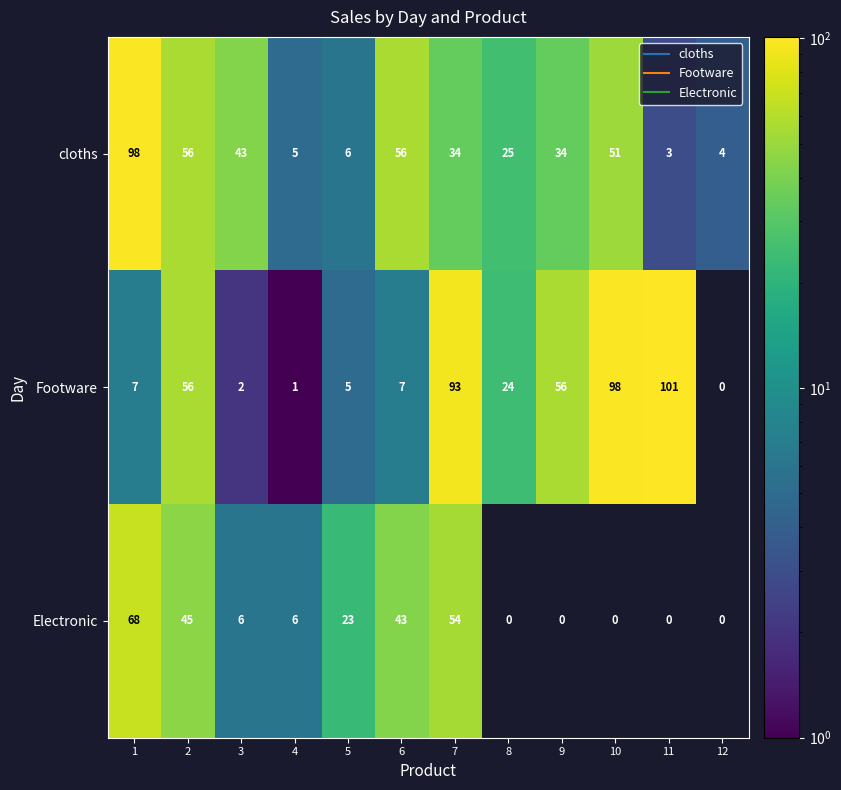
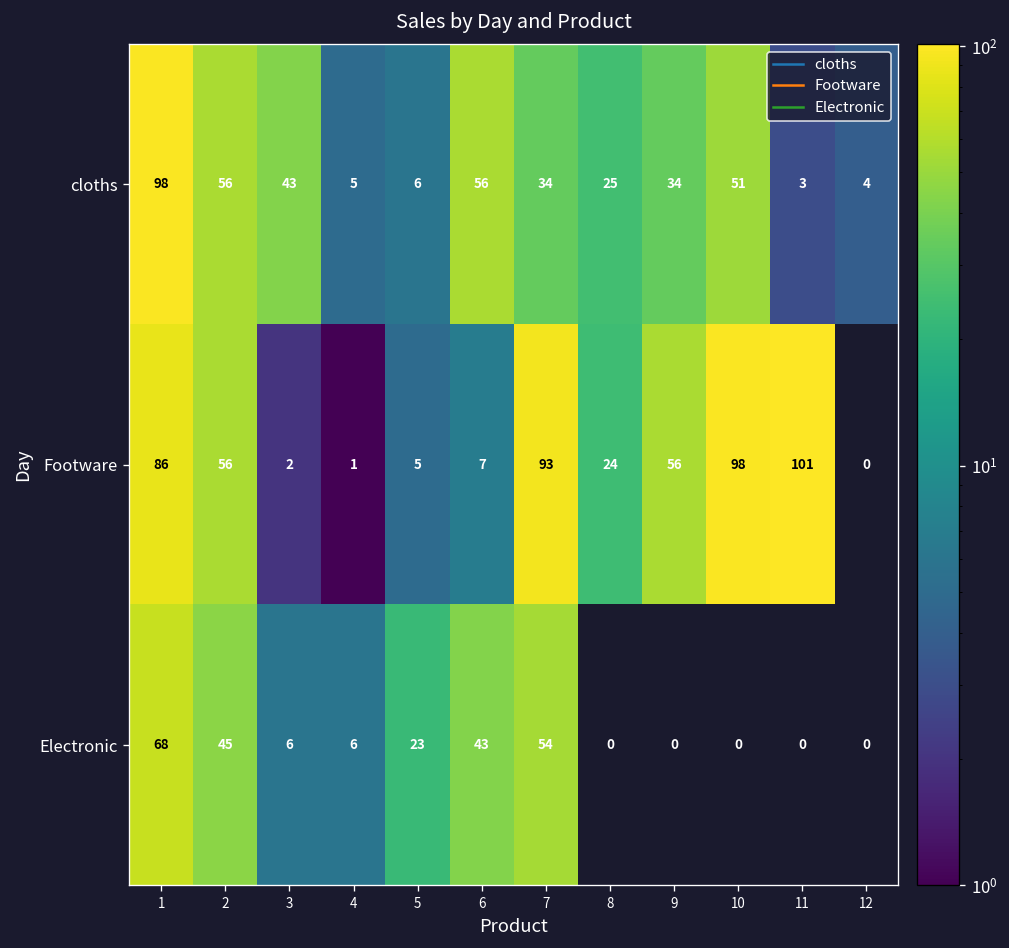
  {
    "cloths": {
      "1": 98,
      "2": 56,
      "3": 43,
      "4": 5,
      "5": 6,
      "6": 56,
      "7": 34,
      "8": 25,
      "9": 34,
      "10": 51,
      "11": 3,
      "12": 4
    },
    "Footware": {
-     "1": 7,
+     "1": 86,
      "2": 56,
      "3": 2,
      "4": 1,
      "5": 5,
      "6": 7,
      "7": 93,
      "8": 24,
      "9": 56,
      "10": 98,
      "11": 101,
      "12": 0
    },
    "Electronic": {
      "1": 68,
      "2": 45,
      "3": 6,
      "4": 6,
      "5": 23,
      "6": 43,
      "7": 54,
      "8": 0,
      "9": 0,
      "10": 0,
      "11": 0,
      "12": 0
    }
  }
